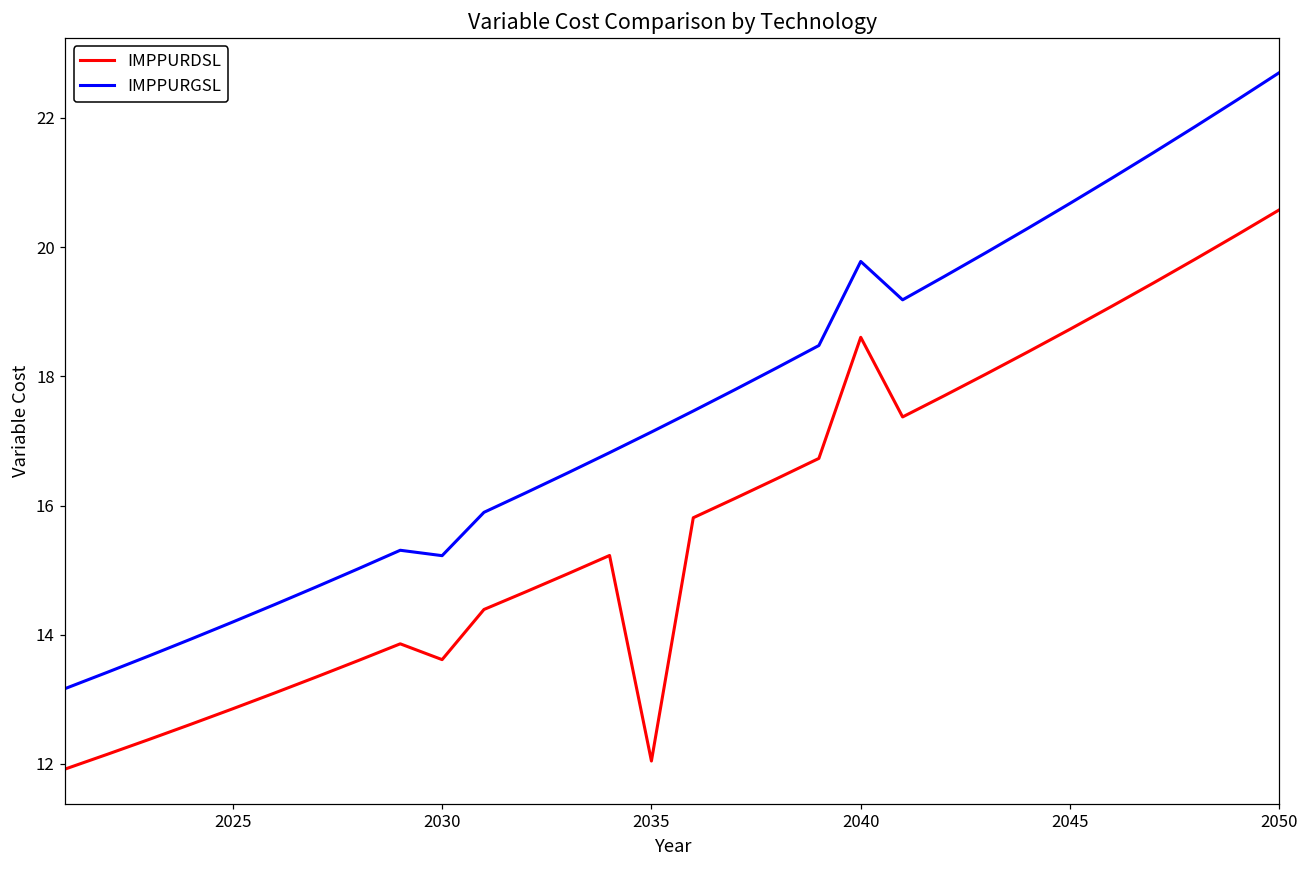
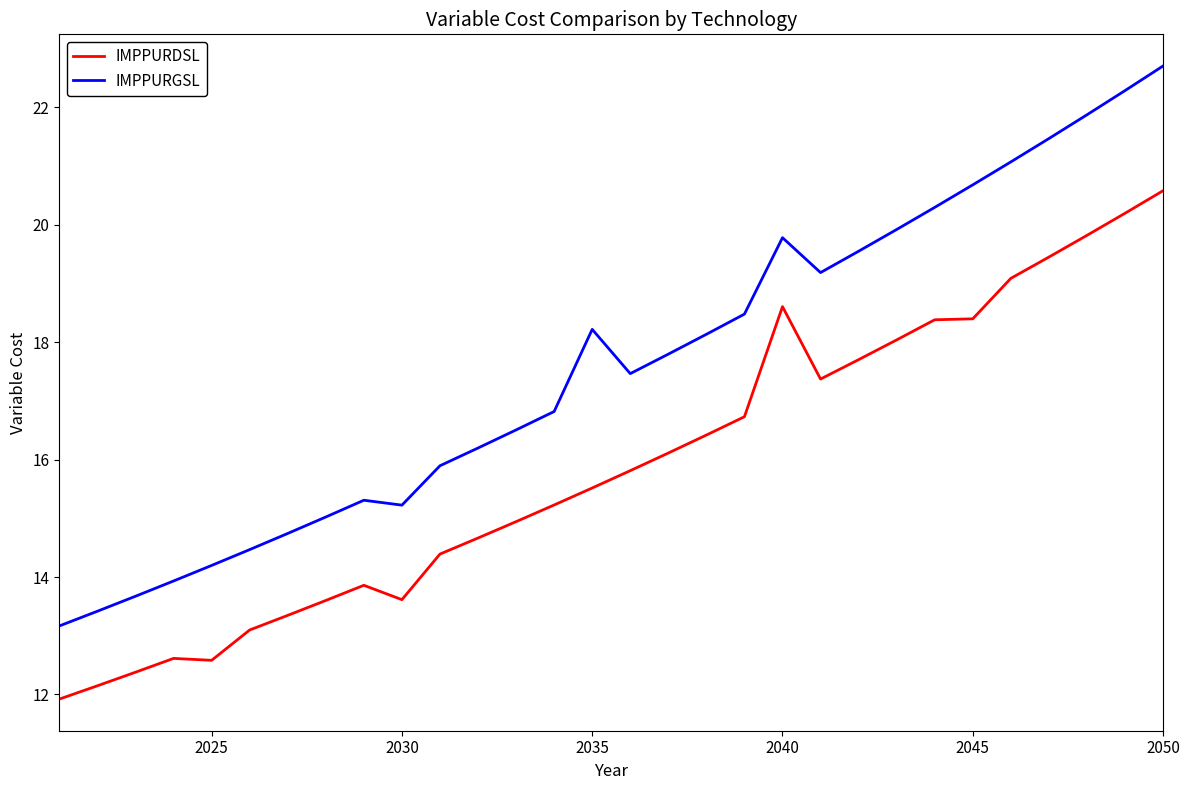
  {
    "IMPPURDSL": {
-     "2025": 12.9,
+     "2025": 12.6,
      "2030": 13.6,
-     "2035": 12.0,
+     "2035": 15.5,
      "2040": 18.6,
-     "2045": 18.7,
+     "2045": 18.4,
      "2050": 20.6
    },
    "IMPPURGSL": {
      "2025": 14.2,
      "2030": 15.2,
-     "2035": 17.1,
+     "2035": 18.2,
      "2040": 19.8,
      "2045": 20.7,
      "2050": 22.7
    }
  }
